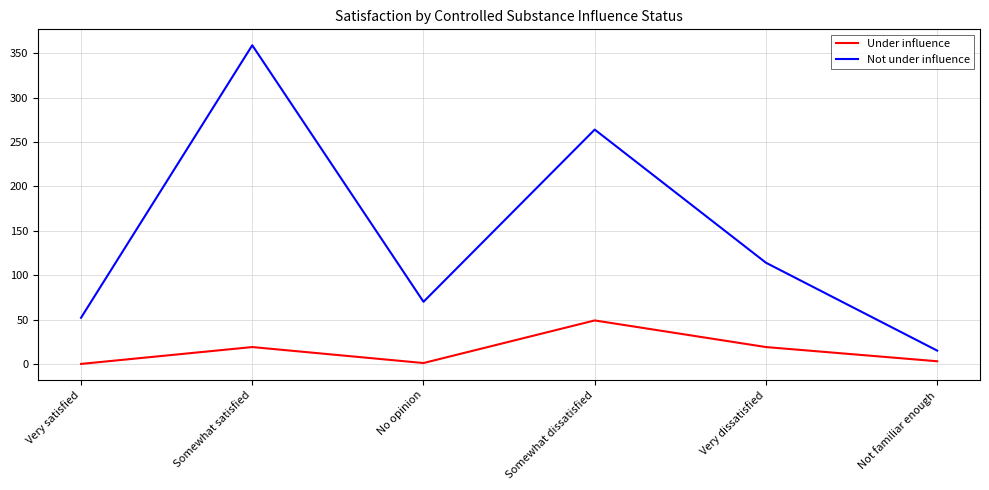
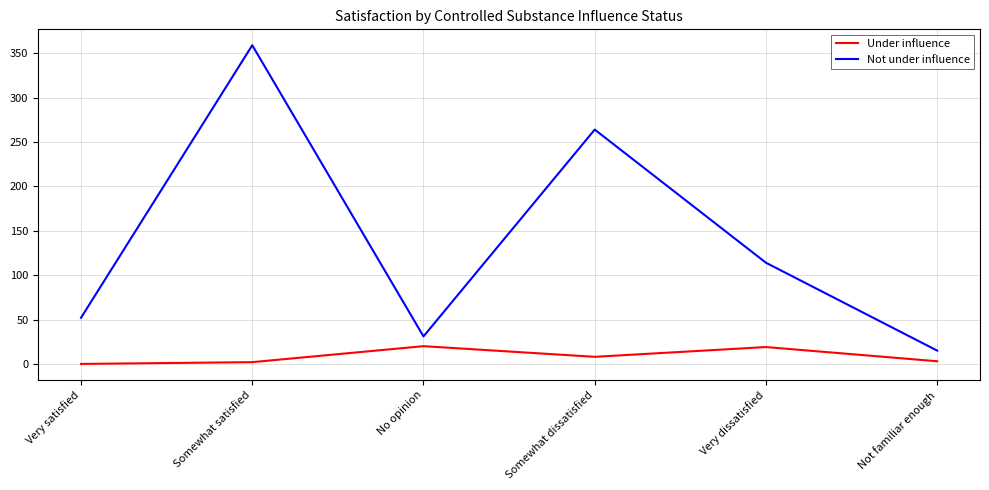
  {
    "Under influence": {
      "Very satisfied": 0,
-     "Somewhat satisfied": 20,
-     "No opinion": 0,
-     "Somewhat dissatisfied": 50,
+     "Somewhat satisfied": 0,
+     "No opinion": 20,
+     "Somewhat dissatisfied": 10,
      "Very dissatisfied": 20,
      "Not familiar enough": 0
    },
    "Not under influence": {
      "Very satisfied": 50,
      "Somewhat satisfied": 360,
-     "No opinion": 70,
+     "No opinion": 30,
      "Somewhat dissatisfied": 260,
      "Very dissatisfied": 110,
      "Not familiar enough": 20
    }
  }
